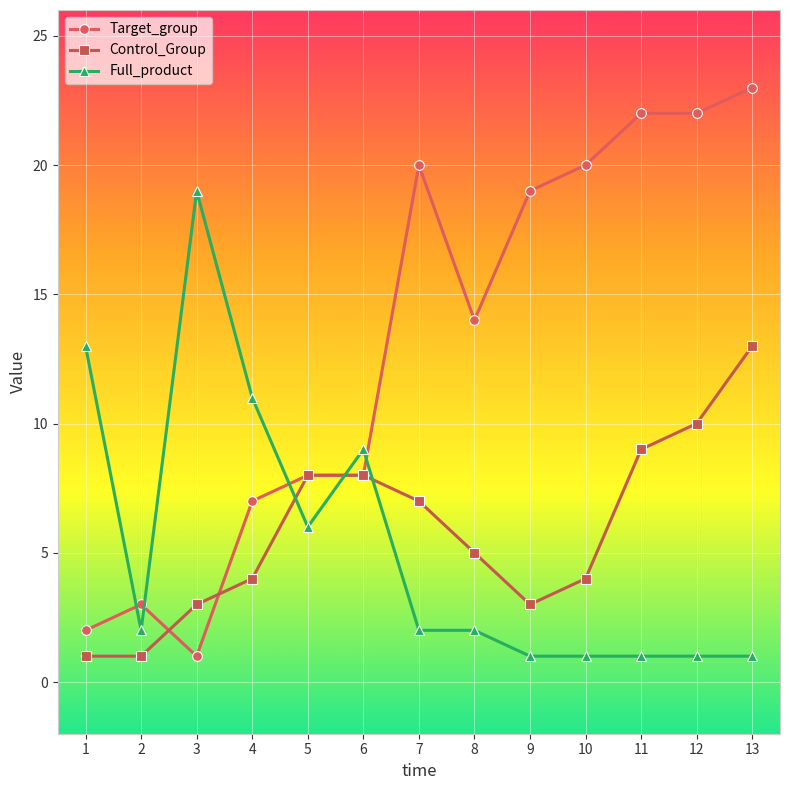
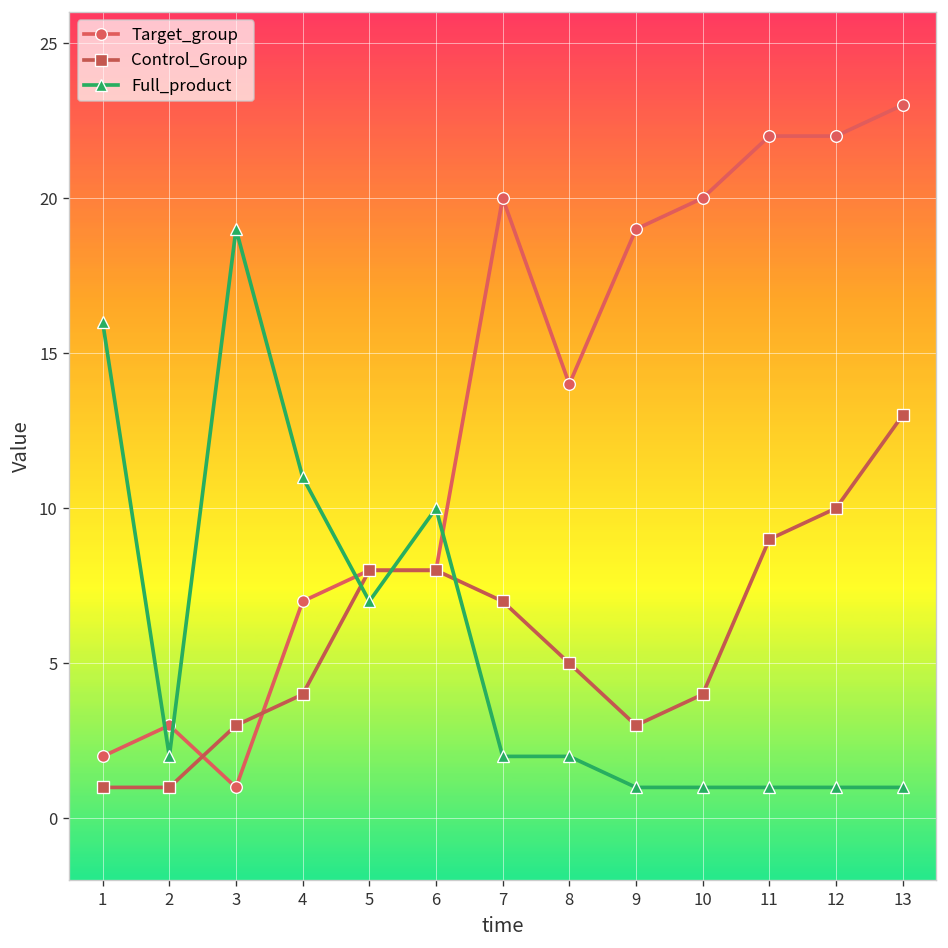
  {
    "Full_product": {
-     "1": 13,
+     "1": 16,
      "2": 2,
      "3": 19,
      "4": 11,
-     "5": 6,
-     "6": 9,
+     "5": 7,
+     "6": 10,
      "7": 2,
      "8": 2,
      "9": 1,
      "10": 1,
      "11": 1,
      "12": 1,
      "13": 1
    }
  }
